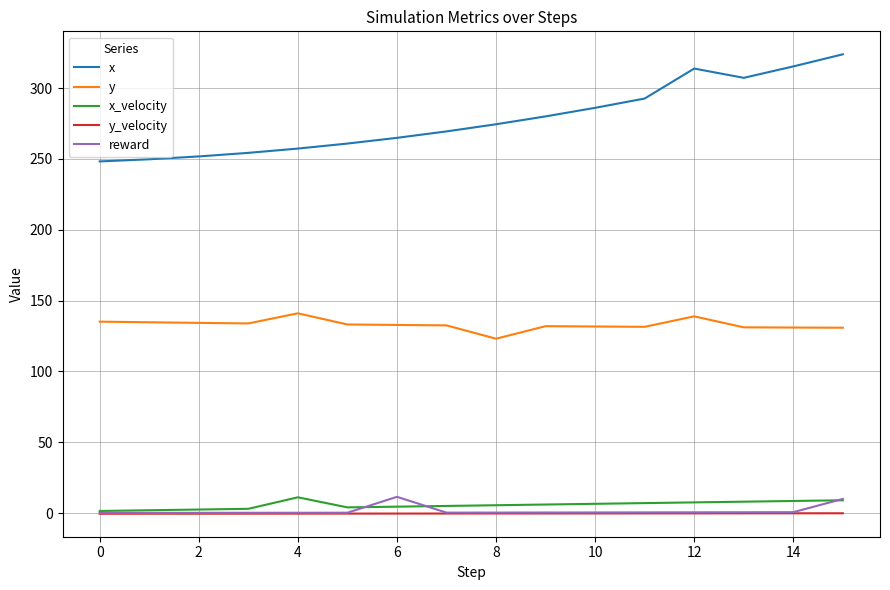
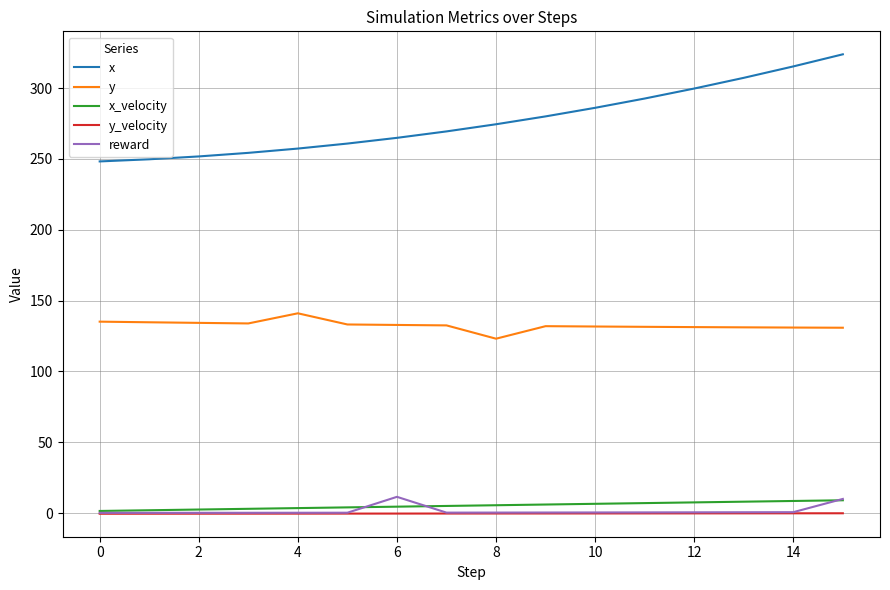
  {
    "x": {
      "0": 248,
      "2": 252,
      "4": 257,
      "6": 265,
      "8": 275,
      "10": 286,
-     "12": 314,
+     "12": 300,
      "14": 315
    },
    "y": {
      "0": 135,
      "2": 134,
      "4": 141,
      "6": 133,
      "8": 123,
      "10": 132,
-     "12": 139,
+     "12": 131,
      "14": 131
    },
    "x_velocity": {
      "2": 3,
-     "4": 11,
+     "4": 4,
      "6": 5,
      "8": 6,
      "10": 7,
      "12": 8,
      "14": 9
    },
    "y_velocity": {
      "6": 0
    },
    "reward": {
      "6": 11
    }
  }
